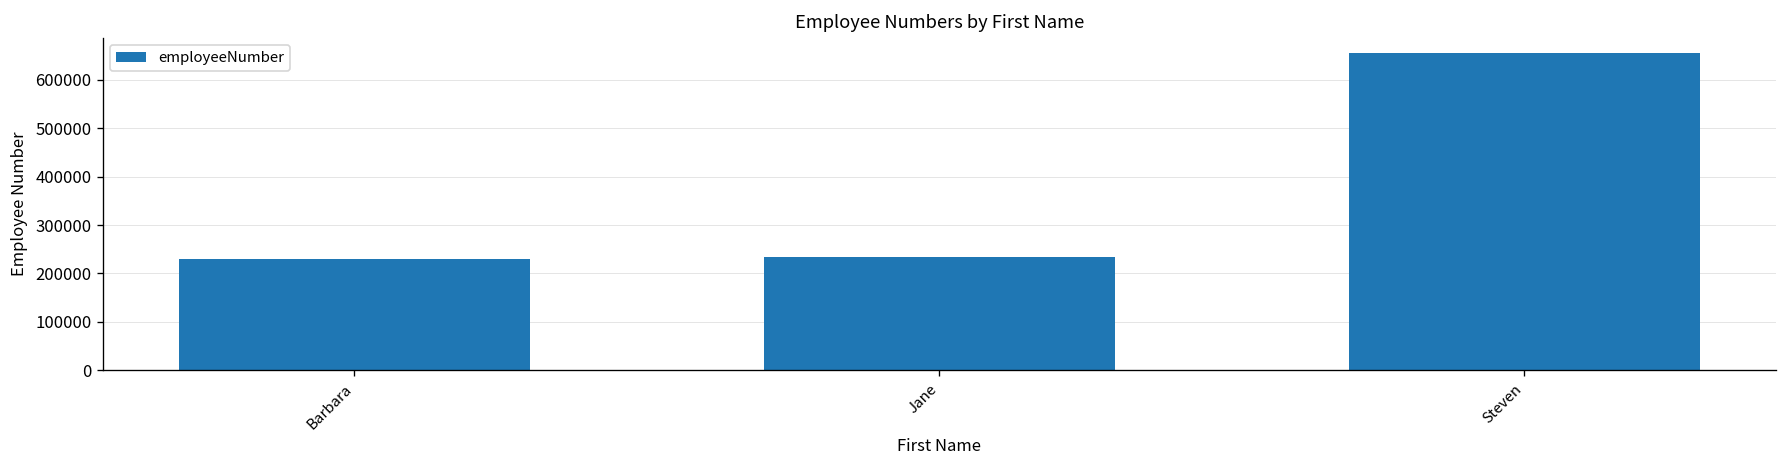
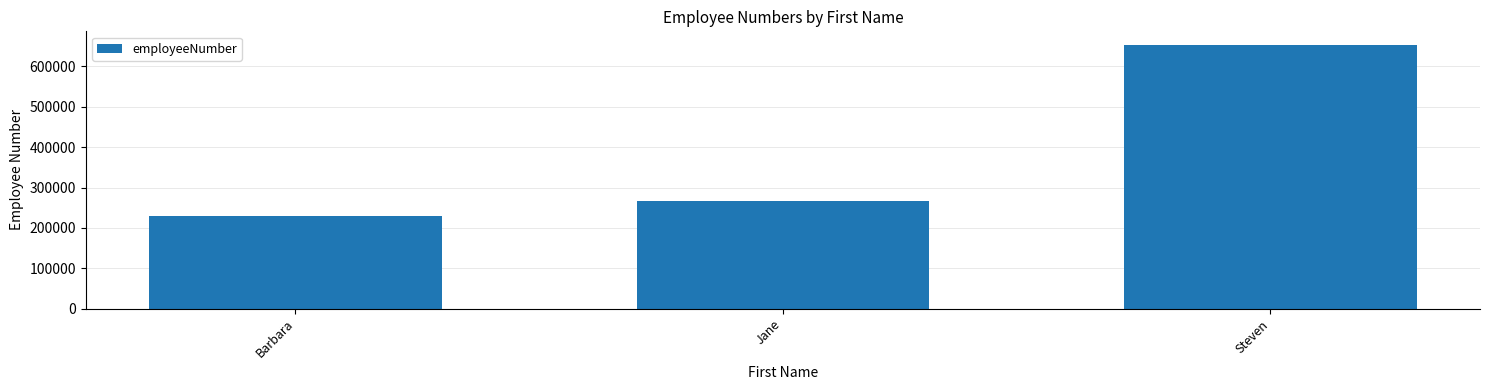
  {
    "Barbara": 230000,
-   "Jane": 230000,
+   "Jane": 270000,
    "Steven": 650000
  }
